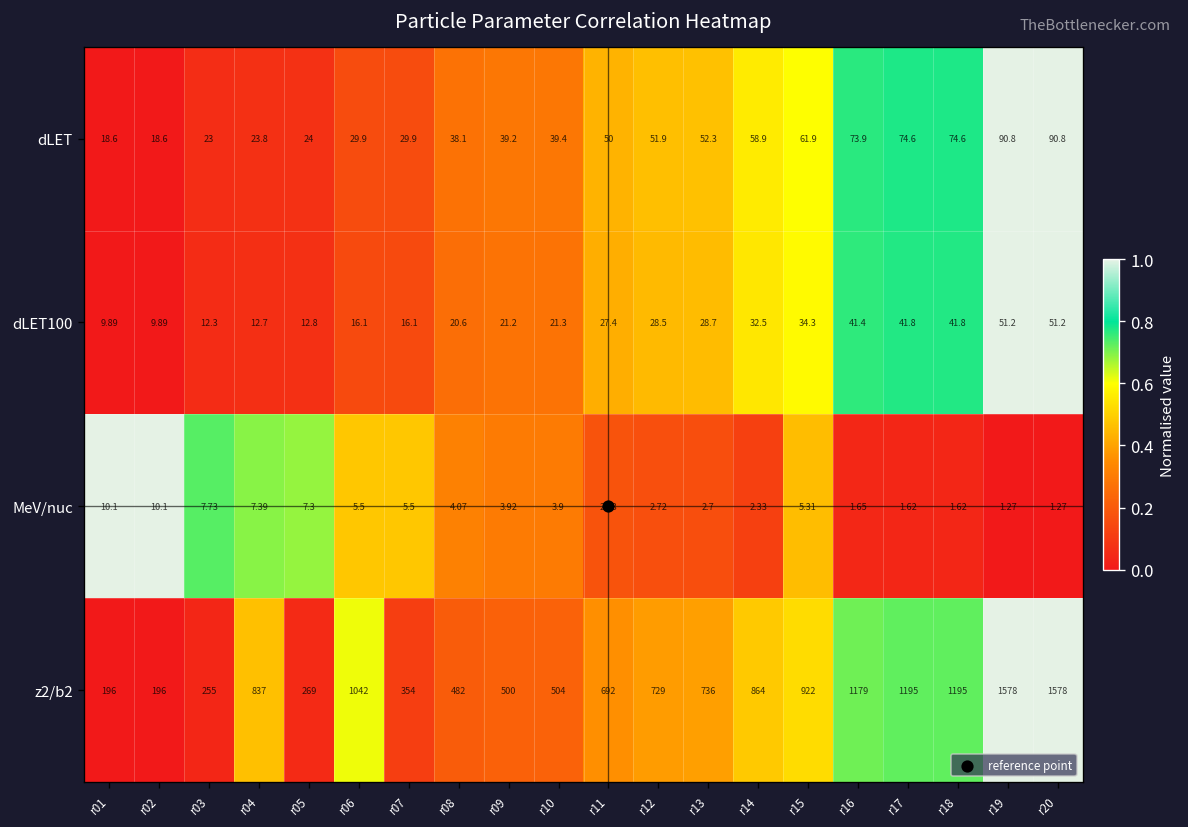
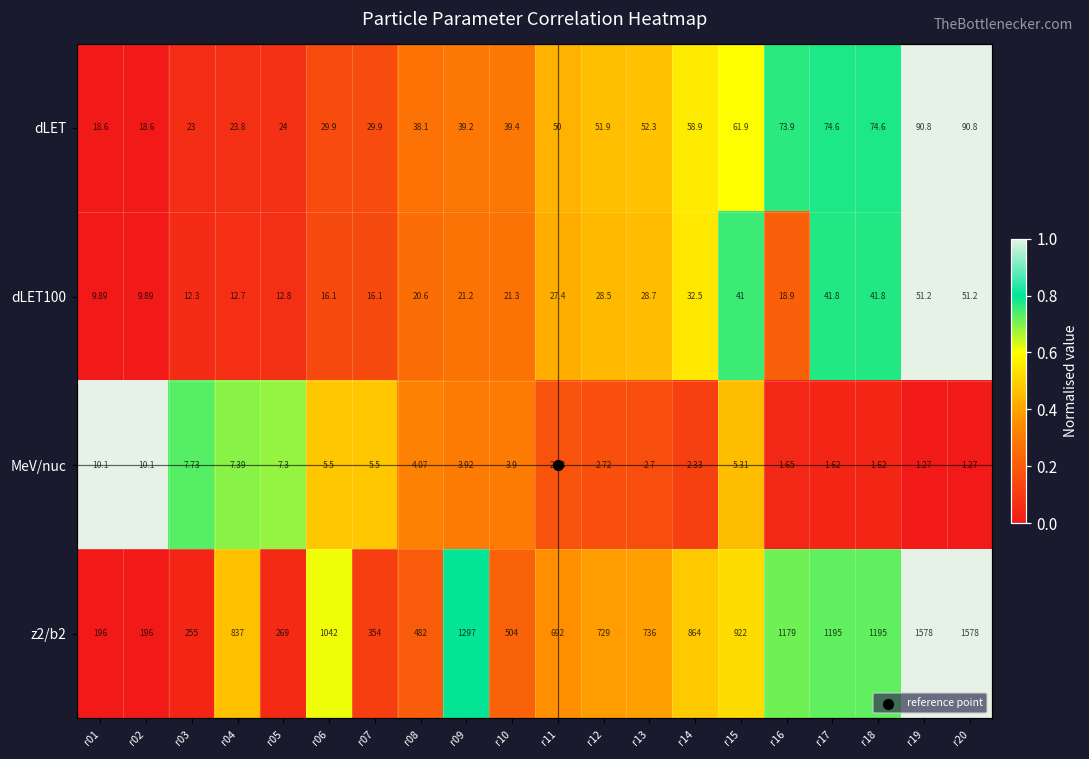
  {
    "dLET": {
      "r01": 18.6,
      "r02": 18.6,
      "r03": 23,
      "r04": 23.8,
      "r05": 24,
      "r06": 29.9,
      "r07": 29.9,
      "r08": 38.1,
      "r09": 39.2,
      "r10": 39.4,
      "r11": 50,
      "r12": 51.9,
      "r13": 52.3,
      "r14": 58.9,
      "r15": 61.9,
      "r16": 73.9,
      "r17": 74.6,
      "r18": 74.6,
      "r19": 90.8,
      "r20": 90.8
    },
    "dLET100": {
      "r01": 9.89,
      "r02": 9.89,
      "r03": 12.3,
      "r04": 12.7,
      "r05": 12.8,
      "r06": 16.1,
      "r07": 16.1,
      "r08": 20.6,
      "r09": 21.2,
      "r10": 21.3,
      "r11": 27.4,
      "r12": 28.5,
      "r13": 28.7,
      "r14": 32.5,
-     "r15": 34.3,
-     "r16": 41.4,
+     "r15": 41,
+     "r16": 18.9,
      "r17": 41.8,
      "r18": 41.8,
      "r19": 51.2,
      "r20": 51.2
    },
    "MeV/nuc": {
      "r01": 10.1,
      "r02": 10.1,
      "r03": 7.73,
      "r04": 7.39,
      "r05": 7.3,
      "r06": 5.5,
      "r07": 5.5,
      "r08": 4.07,
      "r09": 3.92,
      "r10": 3.9,
      "r12": 2.72,
      "r13": 2.7,
      "r14": 2.33,
      "r15": 5.31,
      "r16": 1.65,
      "r17": 1.62,
      "r18": 1.62,
      "r19": 1.27,
      "r20": 1.27
    },
    "z2/b2": {
      "r01": 196,
      "r02": 196,
      "r03": 255,
      "r04": 837,
      "r05": 269,
      "r06": 1042,
      "r07": 354,
      "r08": 482,
-     "r09": 500,
+     "r09": 1297,
      "r10": 504,
      "r11": 692,
      "r12": 729,
      "r13": 736,
      "r14": 864,
      "r15": 922,
      "r16": 1179,
      "r17": 1195,
      "r18": 1195,
      "r19": 1578,
      "r20": 1578
    }
  }
